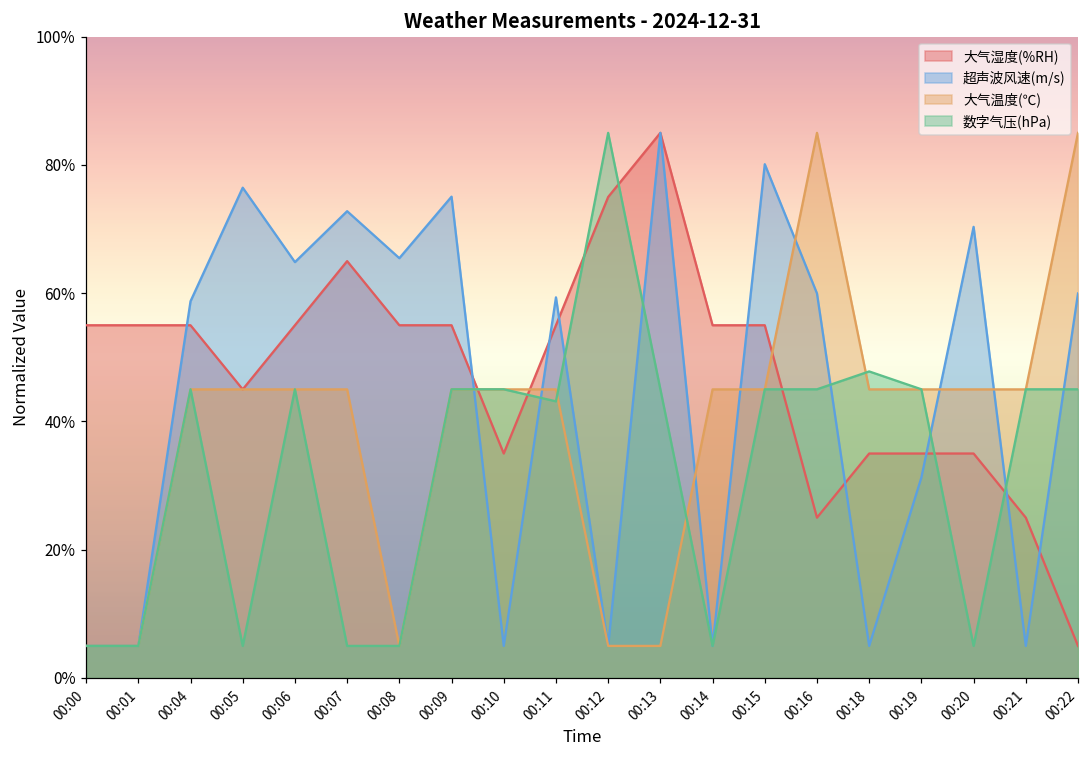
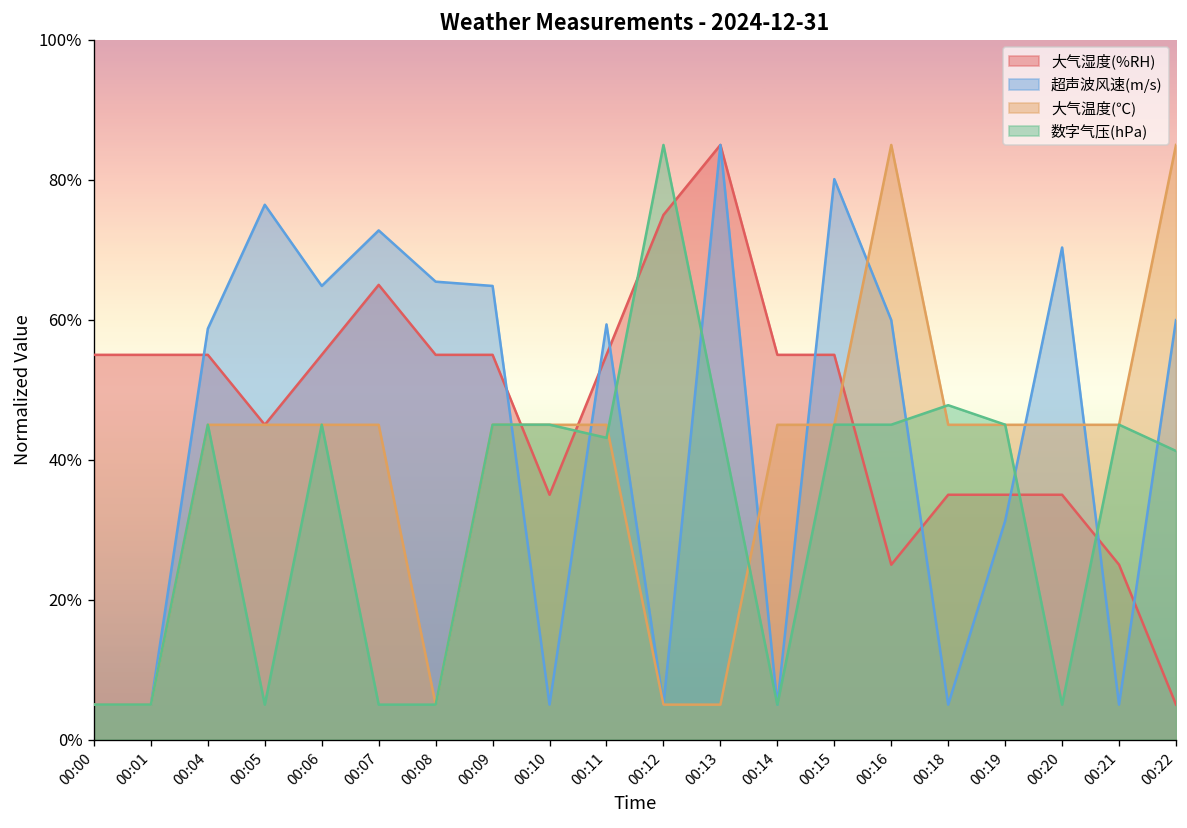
  {
    "超声波风速(m/s)": {
      "00:04": "59%",
      "00:05": "76%",
      "00:06": "65%",
      "00:07": "73%",
      "00:08": "65%",
-     "00:09": "75%",
+     "00:09": "65%",
      "00:10": "5%",
      "00:11": "59%",
      "00:15": "80%",
      "00:16": "60%",
      "00:18": "5%",
      "00:19": "31%",
      "00:20": "70%",
      "00:21": "5%",
      "00:22": "60%"
    },
    "数字气压(hPa)": {
      "00:05": "5%",
      "00:07": "5%",
      "00:11": "43%",
      "00:12": "85%",
      "00:13": "45%",
      "00:16": "45%",
      "00:18": "48%",
      "00:20": "5%",
-     "00:22": "45%"
+     "00:22": "41%"
    }
  }
